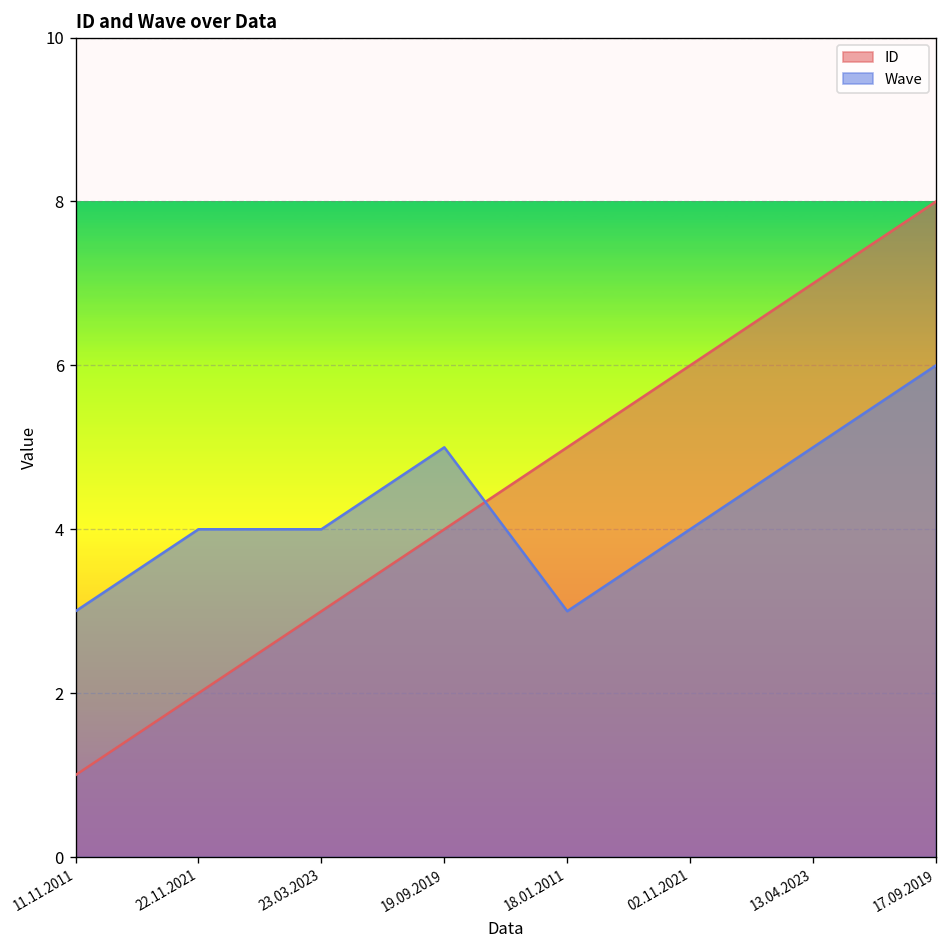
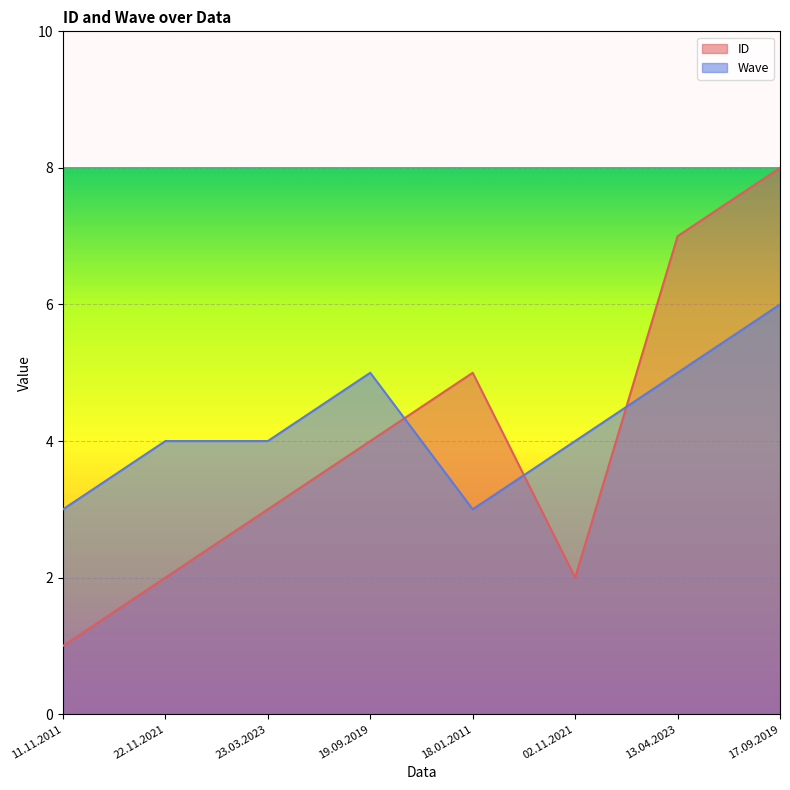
  {
    "ID": {
      "11.11.2011": 1,
      "22.11.2021": 2,
      "23.03.2023": 3,
      "19.09.2019": 4,
      "18.01.2011": 5,
-     "02.11.2021": 6,
+     "02.11.2021": 2,
      "13.04.2023": 7,
      "17.09.2019": 8
    },
    "Wave": {
      "11.11.2011": 3,
      "22.11.2021": 4,
      "23.03.2023": 4,
      "19.09.2019": 5,
      "18.01.2011": 3,
      "02.11.2021": 4,
      "13.04.2023": 5,
      "17.09.2019": 6
    }
  }
